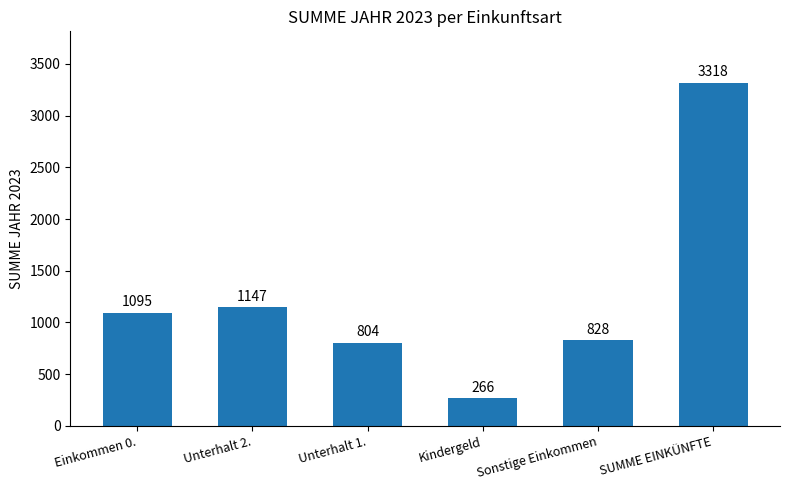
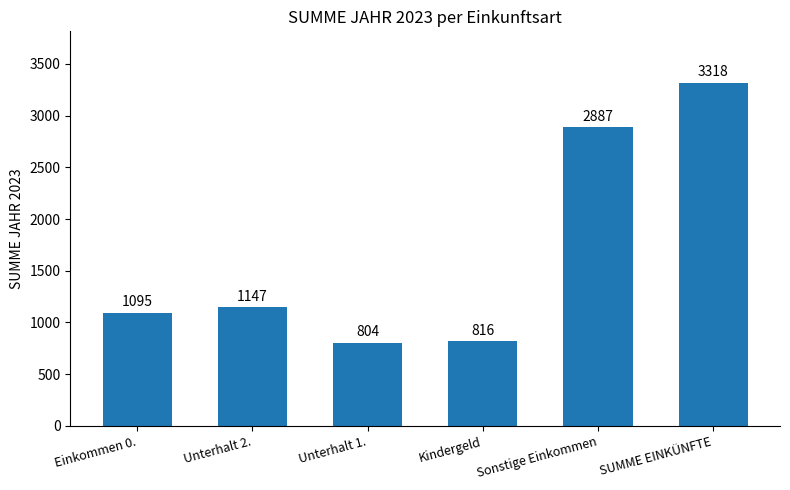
  {
    "Einkommen 0.": 1095,
    "Unterhalt 2.": 1147,
    "Unterhalt 1.": 804,
-   "Kindergeld": 266,
-   "Sonstige Einkommen": 828,
+   "Kindergeld": 816,
+   "Sonstige Einkommen": 2887,
    "SUMME EINKÜNFTE": 3318
  }
